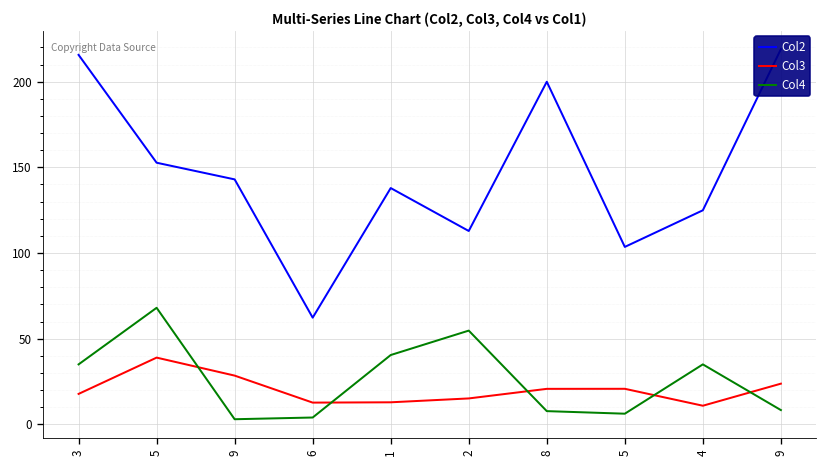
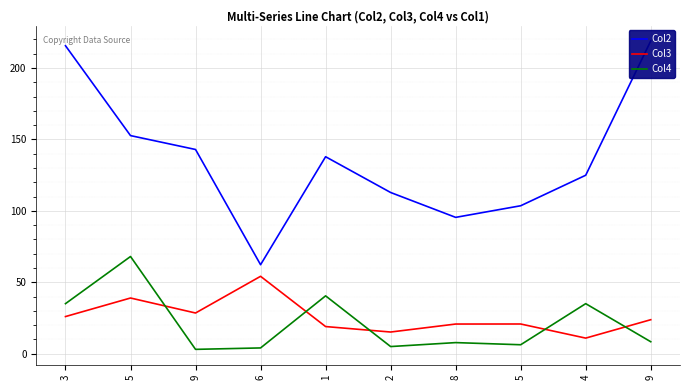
  {
    "Col2": {
      "3": 216,
      "6": 62,
      "1": 138,
      "2": 113,
-     "8": 200,
+     "8": 95,
      "4": 125
    },
    "Col3": {
-     "3": 18,
-     "6": 13,
-     "1": 13,
+     "3": 26,
+     "6": 54,
+     "1": 19,
      "2": 15,
      "8": 21,
      "4": 11
    },
    "Col4": {
      "3": 35,
      "6": 4,
      "1": 40,
-     "2": 55,
+     "2": 5,
      "8": 8,
      "4": 35
    }
  }
